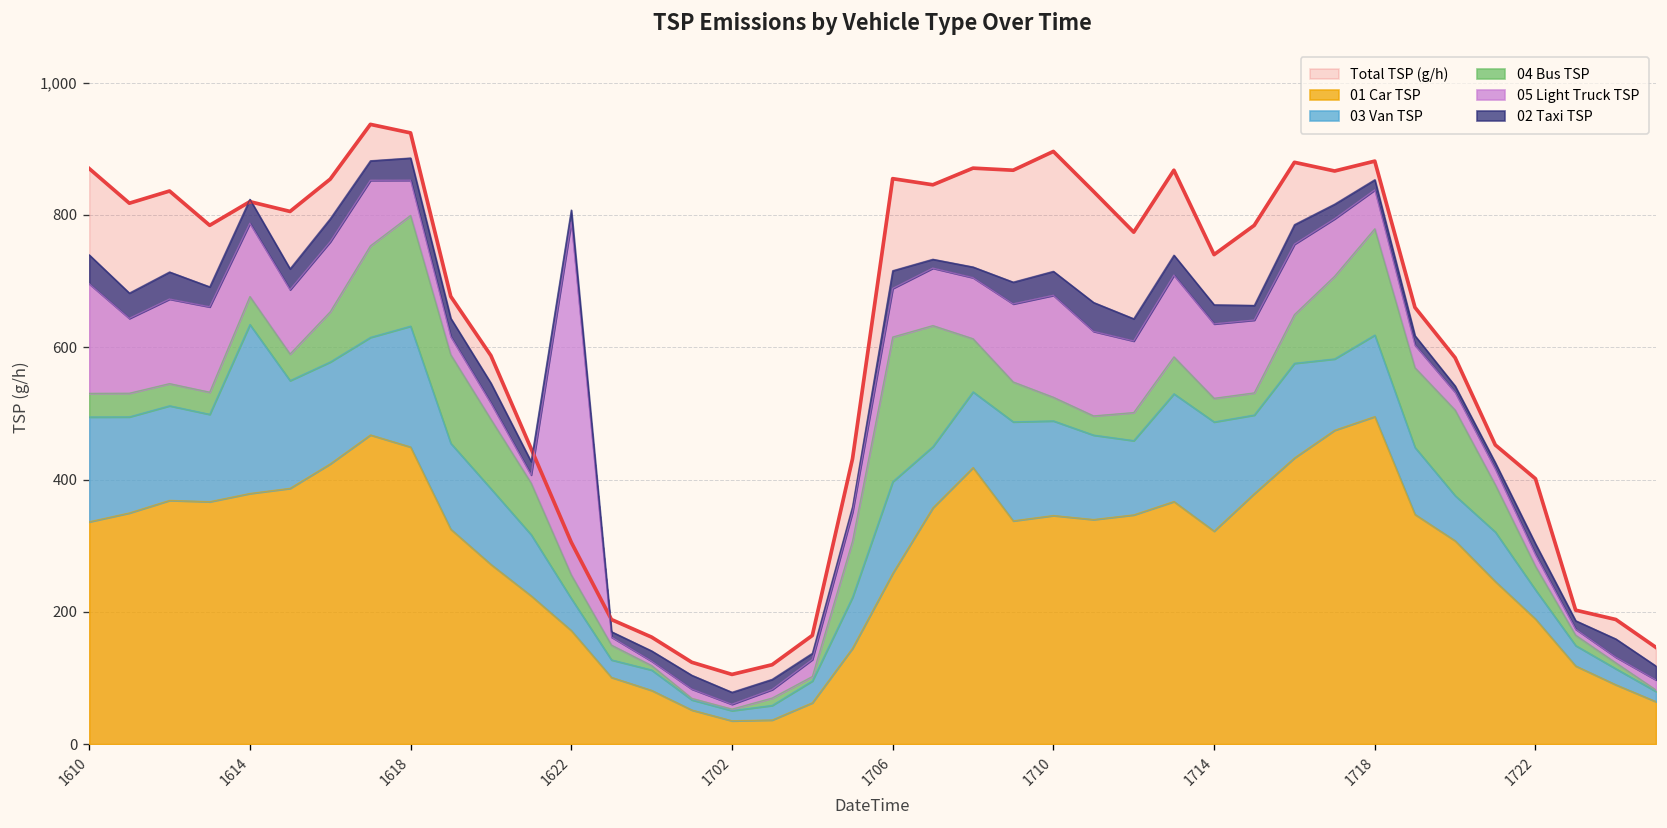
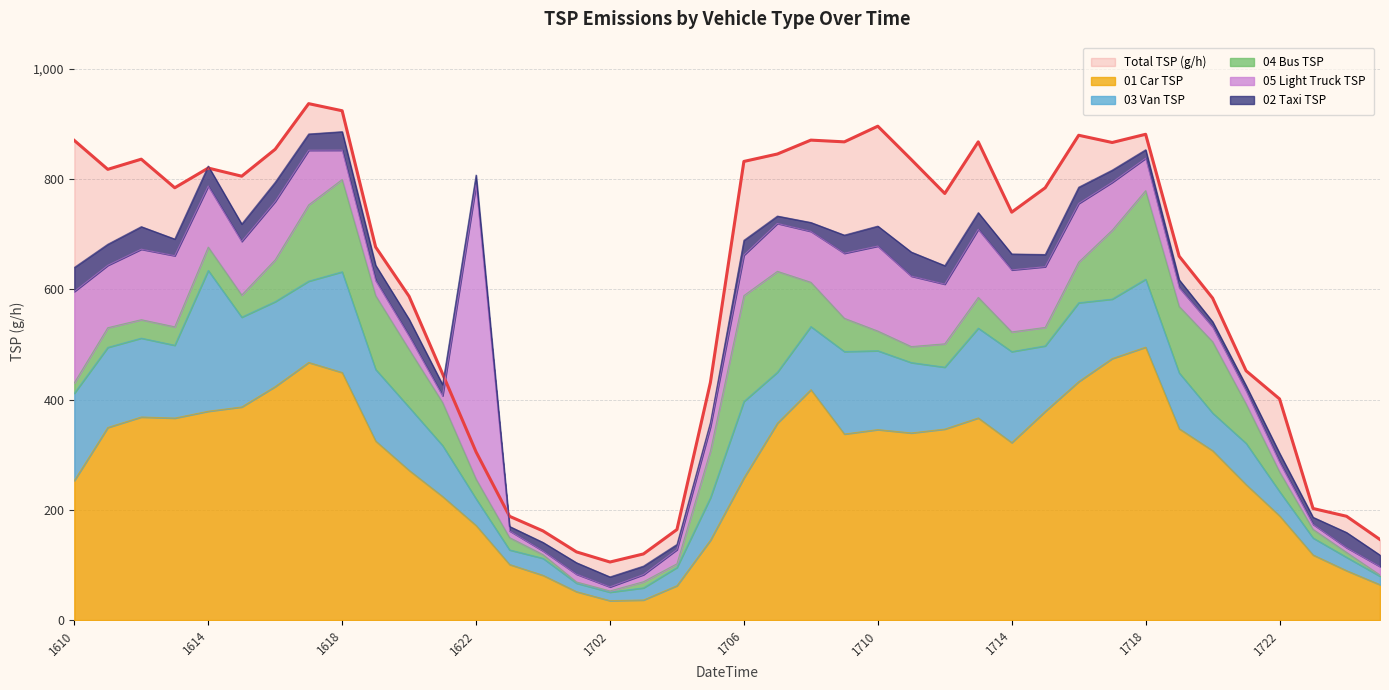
  {
    "Total TSP (g/h)": {
      "1610": 870,
      "1618": 920,
      "1622": 310,
      "1702": 110,
-     "1706": 850,
+     "1706": 830,
      "1710": 900,
      "1714": 740,
      "1718": 880,
      "1722": 400
    },
    "01 Car TSP": {
-     "1610": 340,
+     "1610": 250,
      "1614": 380,
      "1618": 450,
      "1622": 170,
      "1702": 40,
      "1706": 260,
      "1710": 350,
      "1714": 320,
      "1718": 500,
      "1722": 190
    },
    "03 Van TSP": {
      "1610": 160,
      "1614": 260,
      "1618": 180,
      "1622": 50,
      "1706": 140,
      "1710": 140,
      "1714": 170,
      "1718": 120,
      "1722": 40
    },
    "04 Bus TSP": {
-     "1610": 40,
+     "1610": 20,
      "1614": 40,
      "1618": 170,
      "1622": 40,
-     "1706": 220,
+     "1706": 190,
      "1710": 40,
      "1714": 40,
      "1718": 160,
      "1722": 40
    },
    "05 Light Truck TSP": {
      "1610": 170,
      "1614": 110,
      "1618": 50,
      "1622": 530,
      "1702": 10,
      "1706": 70,
      "1710": 150,
      "1714": 110,
      "1718": 60,
      "1722": 20
    },
    "02 Taxi TSP": {
      "1610": 40,
      "1618": 30,
      "1622": 20,
      "1702": 20,
      "1706": 30,
      "1710": 40,
      "1714": 30,
      "1718": 20,
      "1722": 20
    }
  }
